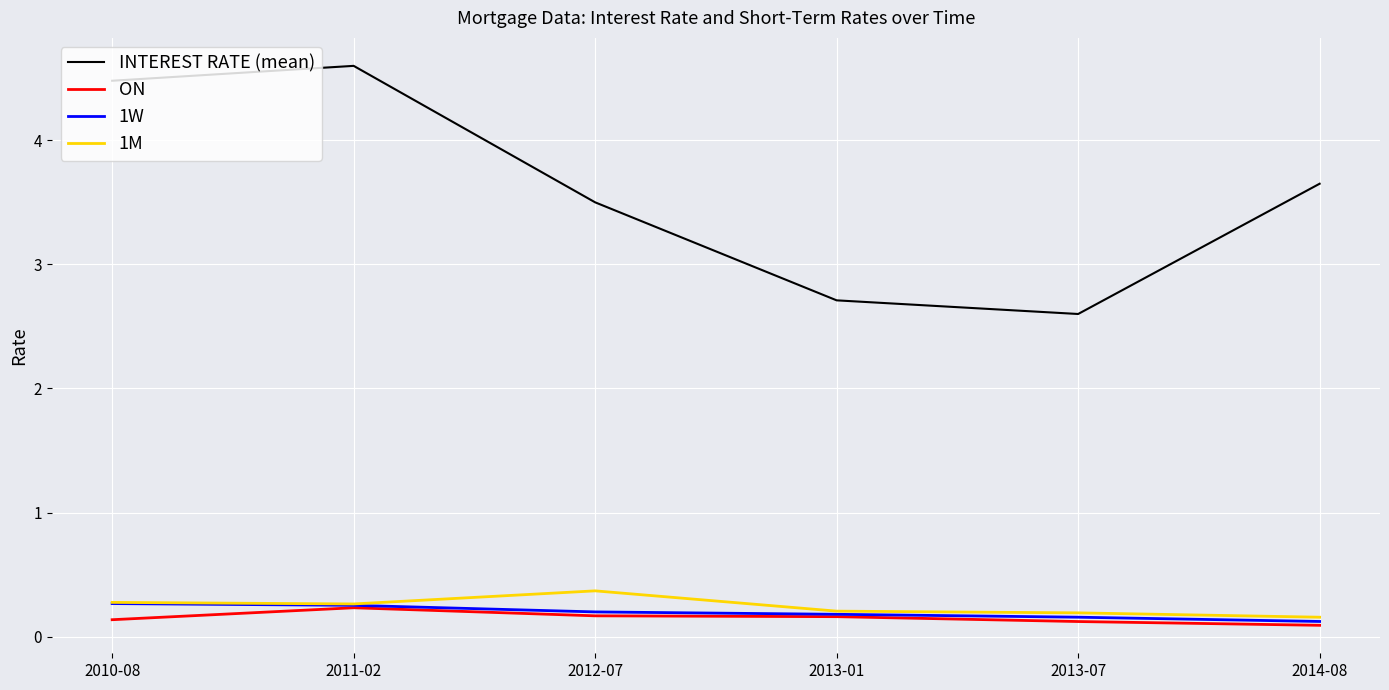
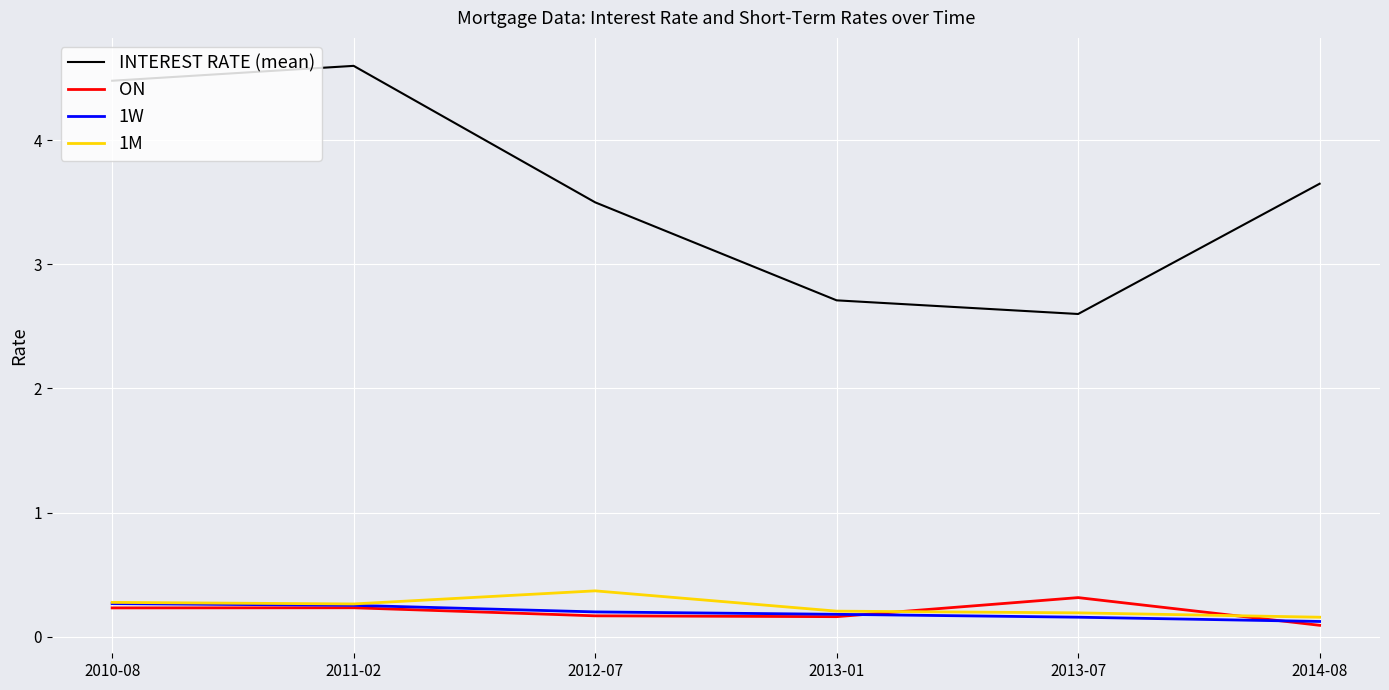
  {
    "INTEREST RATE (mean)": {
      "2011-02": 4.60,
      "2012-07": 3.50,
      "2013-01": 2.71,
      "2013-07": 2.60,
      "2014-08": 3.65
    },
    "ON": {
-     "2010-08": 0.14,
+     "2010-08": 0.23,
      "2012-07": 0.17,
-     "2013-07": 0.12,
+     "2013-07": 0.31,
      "2014-08": 0.09
    },
    "1W": {
      "2012-07": 0.20,
      "2013-07": 0.16,
      "2014-08": 0.12
    },
    "1M": {
      "2012-07": 0.37,
      "2013-01": 0.20,
      "2013-07": 0.19,
      "2014-08": 0.16
    }
  }
